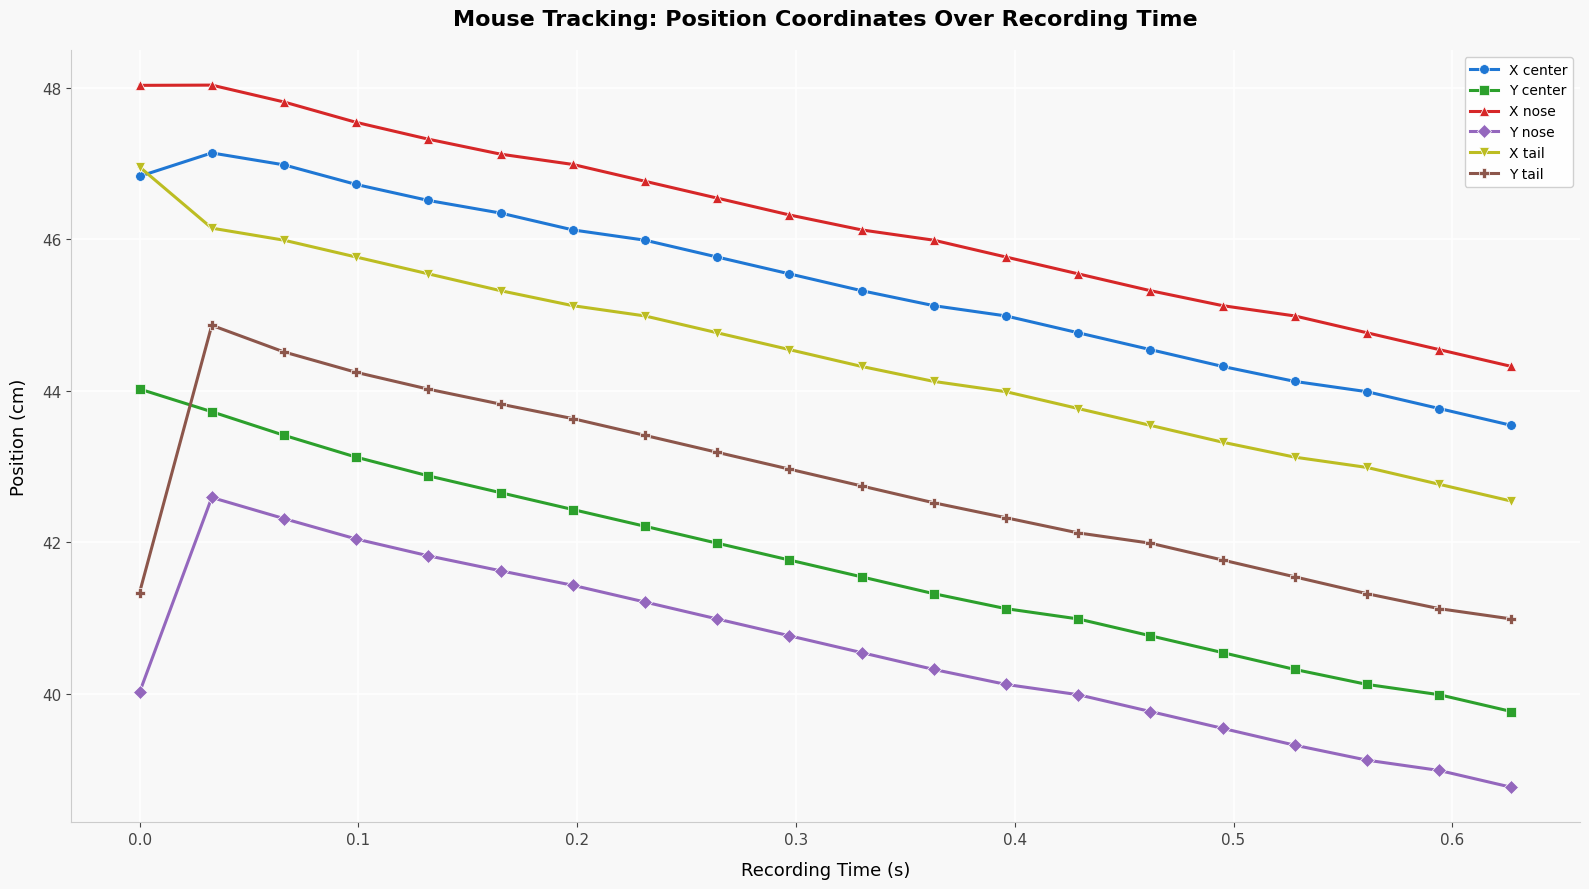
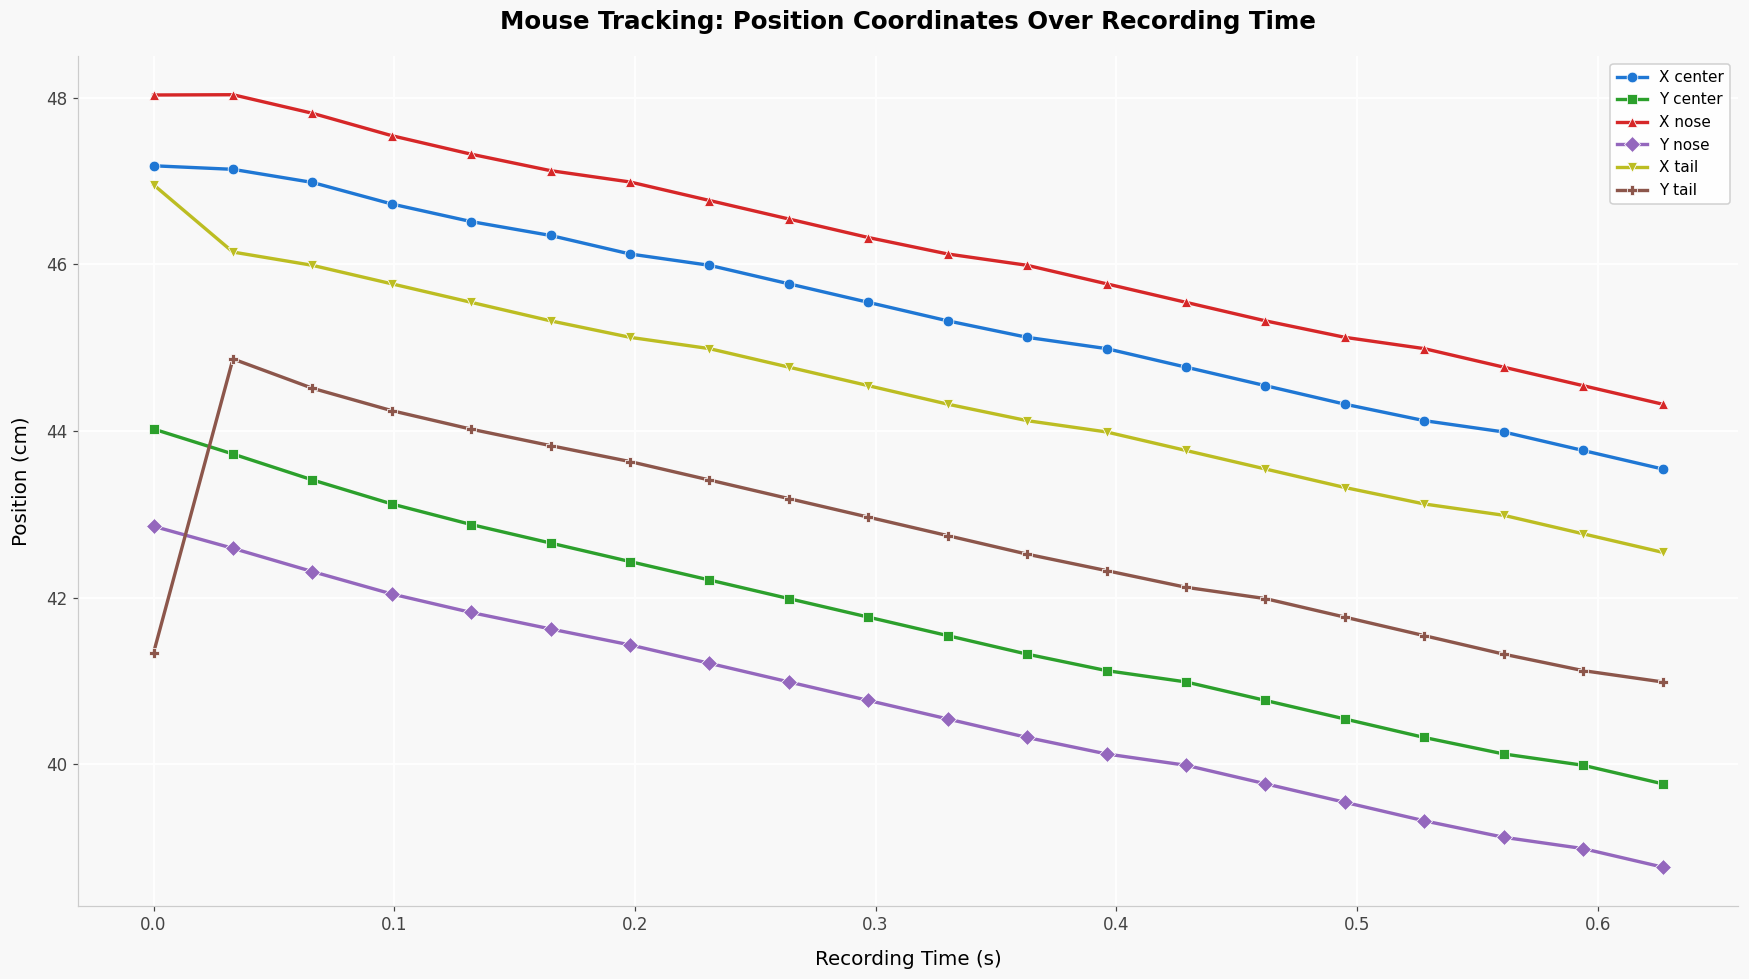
  {
    "X center": {
-     "0.0": 46.8
+     "0.0": 47.2
    },
    "Y center": {
      "0.0": 44.0
    },
    "X nose": {
      "0.0": 48.0
    },
    "Y nose": {
-     "0.0": 40.0
+     "0.0": 42.9
    },
    "X tail": {
      "0.0": 47.0
    },
    "Y tail": {
      "0.0": 41.3
    }
  }
